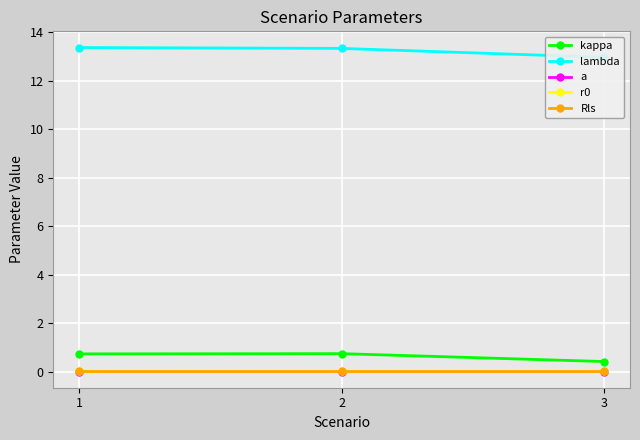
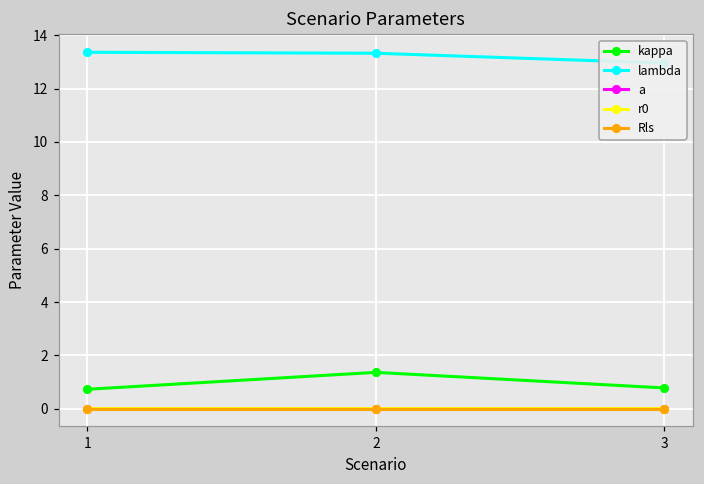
  {
    "kappa": {
      "1": 0.7,
-     "2": 0.7,
-     "3": 0.4
+     "2": 1.4,
+     "3": 0.8
    },
    "lambda": {
      "1": 13.4,
      "2": 13.3
    }
  }
